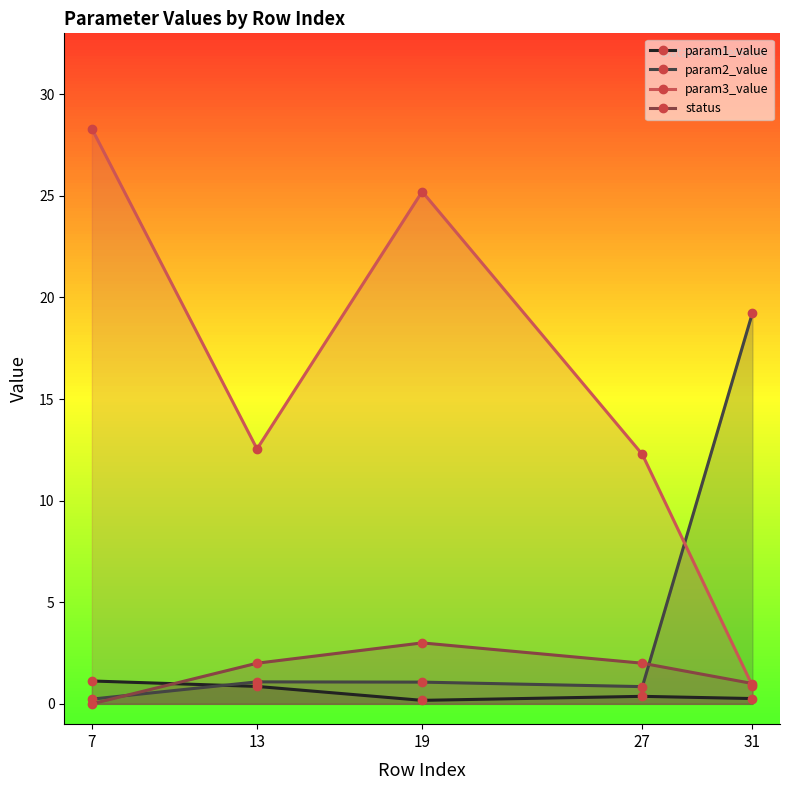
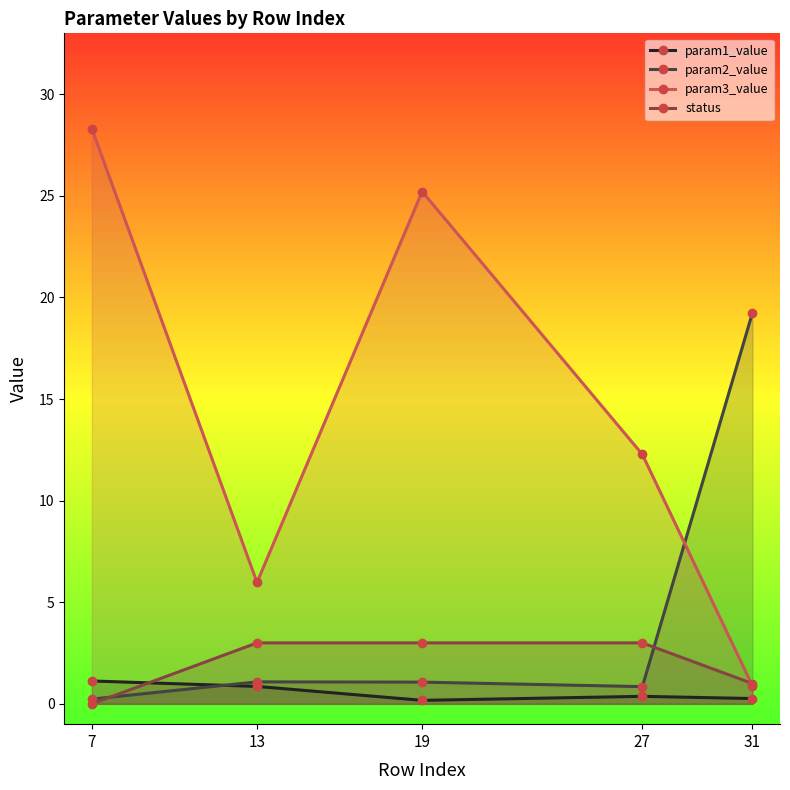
  {
    "param3_value": {
      "7": 28.3,
-     "13": 12.5,
+     "13": 6.0,
      "19": 25.2,
      "27": 12.3
    },
    "status": {
      "7": 0,
-     "13": 2,
+     "13": 3,
      "19": 3,
-     "27": 2
+     "27": 3
    }
  }
